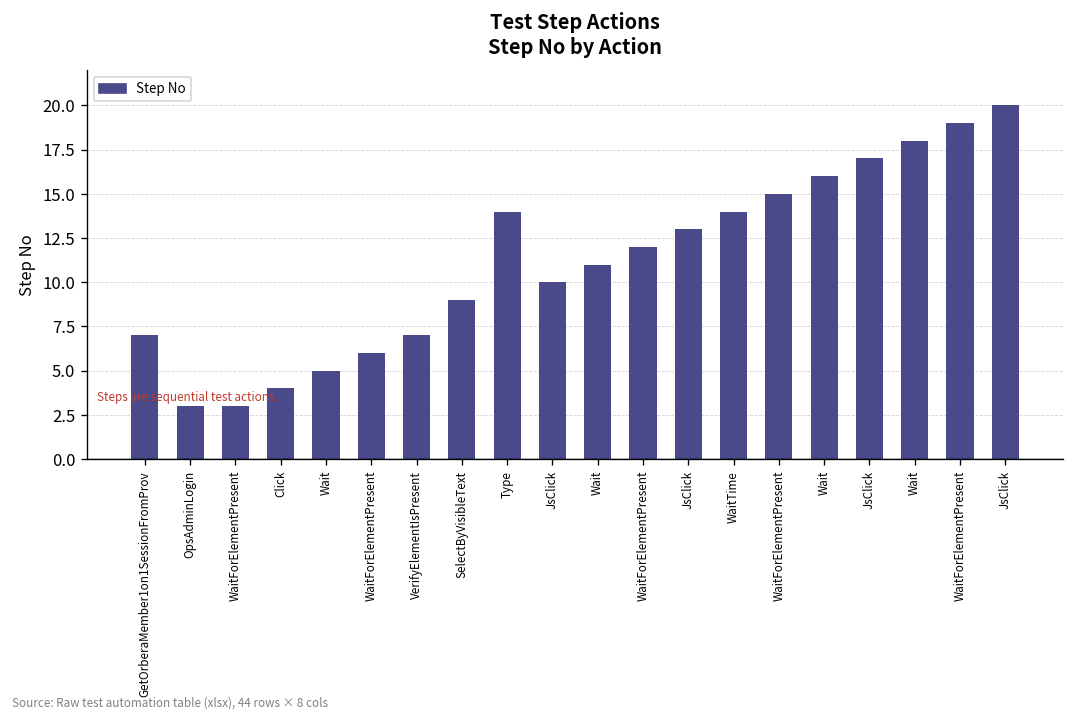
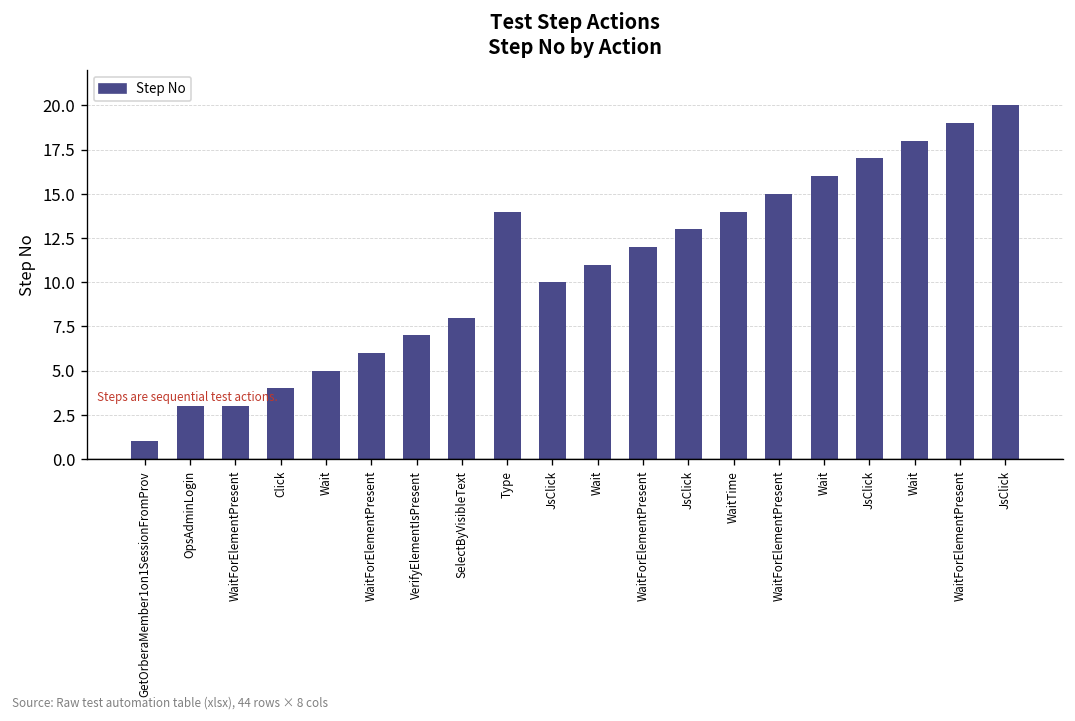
  {
-   "GetOrberaMember1on1SessionFromProv": 7,
+   "GetOrberaMember1on1SessionFromProv": 1,
    "OpsAdminLogin": 3,
    "Click": 4,
    "VerifyElementIsPresent": 7,
-   "SelectByVisibleText": 9,
+   "SelectByVisibleText": 8,
    "Type": 14,
    "WaitTime": 14
  }
